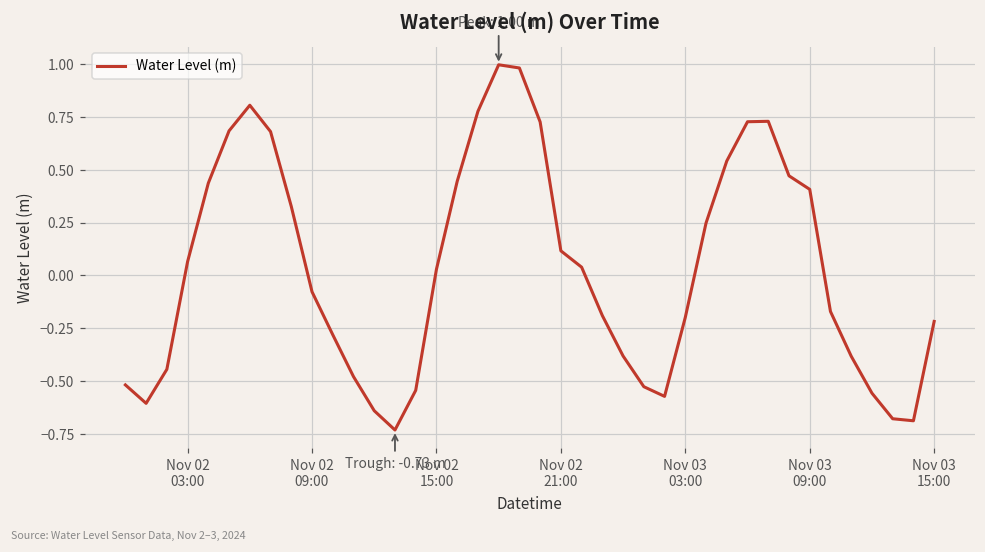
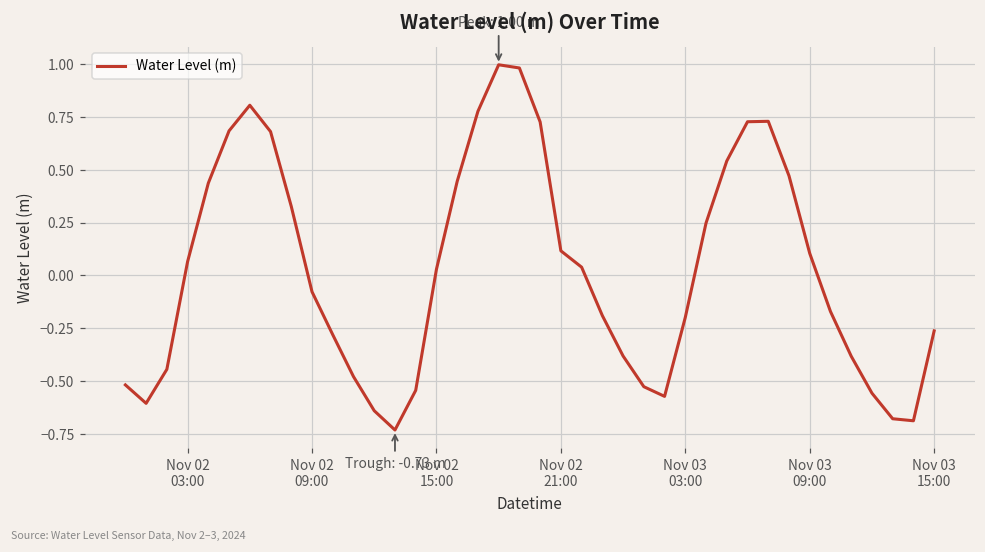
  {
    "Nov 02 03:00": 0.07,
    "Nov 02 09:00": -0.08,
    "Nov 02 15:00": 0.03,
    "Nov 02 21:00": 0.12,
    "Nov 03 03:00": -0.20,
-   "Nov 03 09:00": 0.41,
-   "Nov 03 15:00": -0.22
+   "Nov 03 09:00": 0.10,
+   "Nov 03 15:00": -0.26
  }
